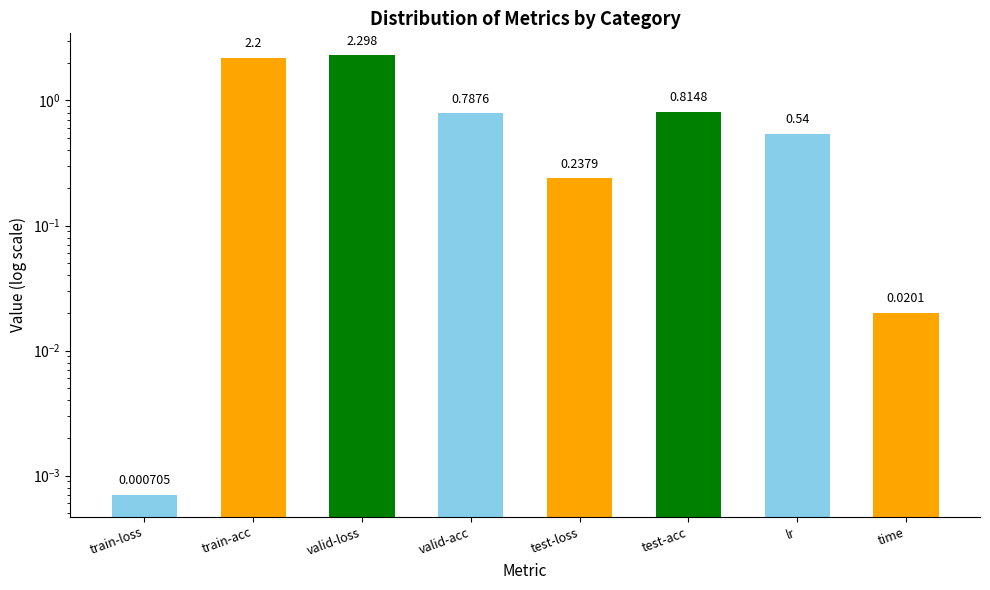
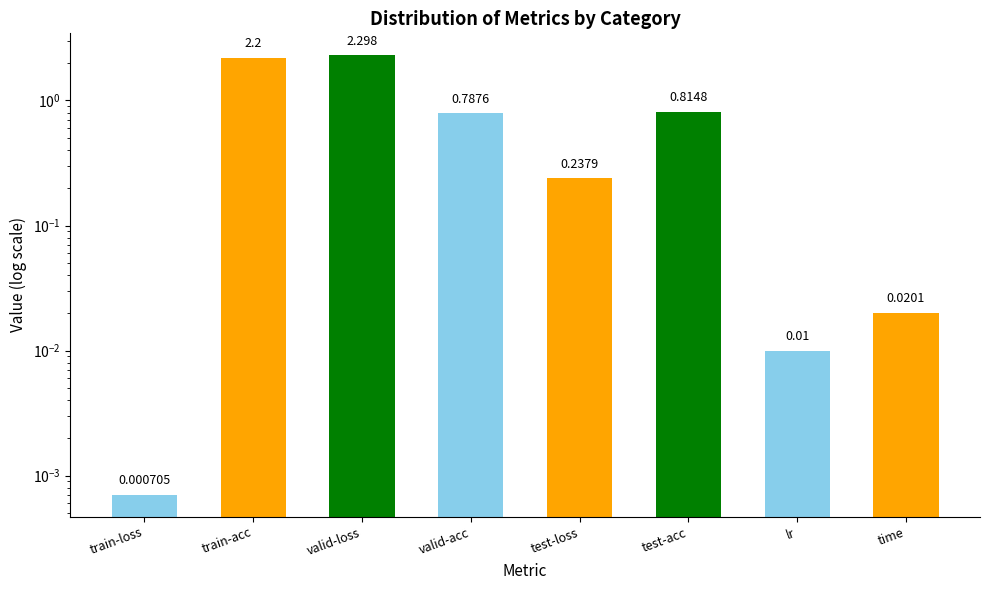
  {
    "train-loss": 0.000705,
    "train-acc": 2.2,
    "valid-loss": 2.298,
    "valid-acc": 0.7876,
    "test-loss": 0.2379,
    "test-acc": 0.8148,
-   "lr": 0.54,
+   "lr": 0.01,
    "time": 0.0201
  }
